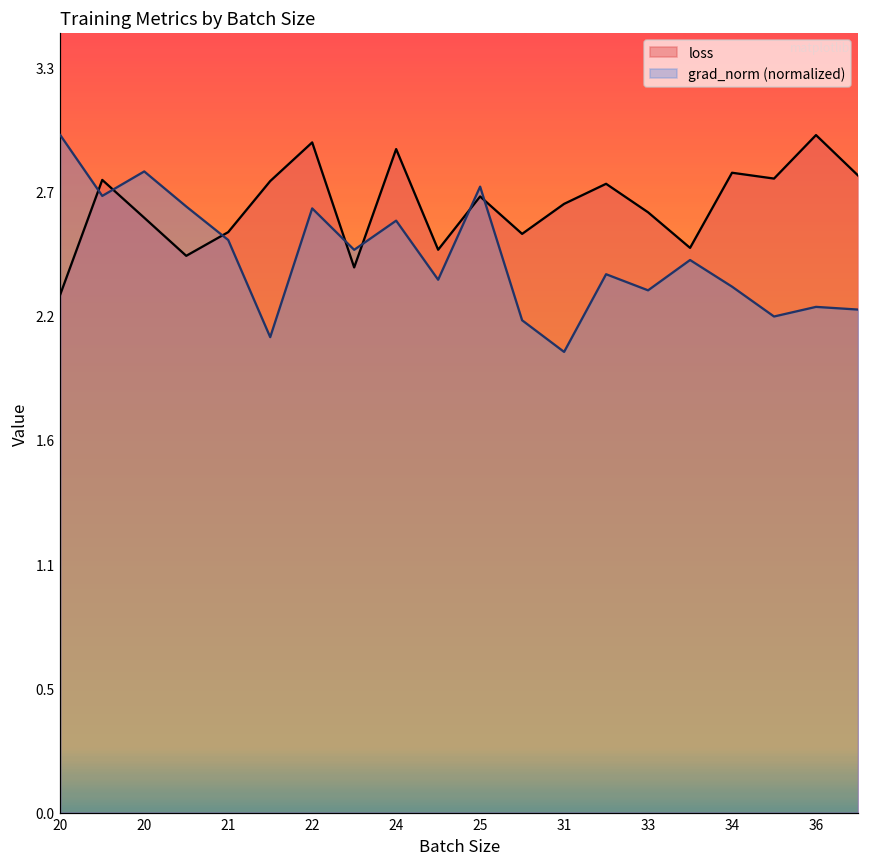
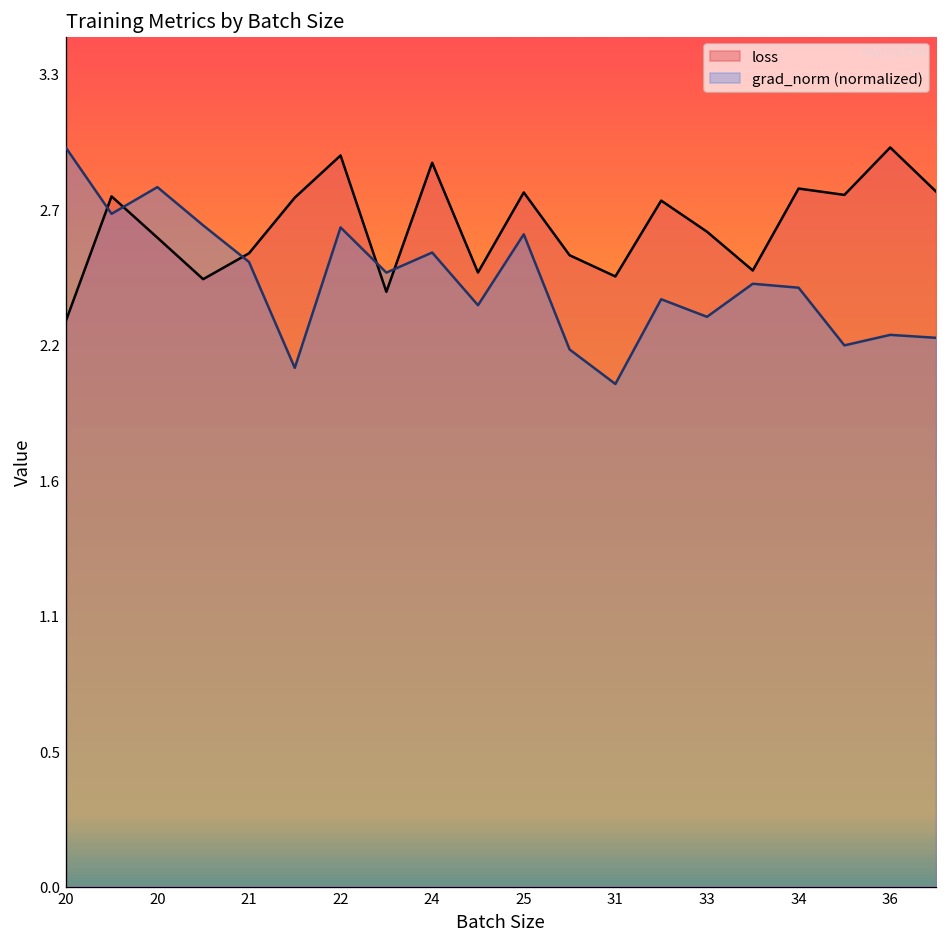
  {
    "loss": {
      "21": 2.54,
      "22": 2.93,
      "24": 2.90,
-     "25": 2.70,
-     "31": 2.66,
+     "25": 2.78,
+     "31": 2.45,
      "33": 2.63,
      "34": 2.80,
      "36": 2.97
    },
    "grad_norm (normalized)": {
      "21": 2.51,
      "22": 2.64,
-     "24": 2.59,
-     "25": 2.74,
+     "24": 2.54,
+     "25": 2.62,
      "31": 2.02,
      "33": 2.29,
-     "34": 2.30,
+     "34": 2.40,
      "36": 2.21
    }
  }
